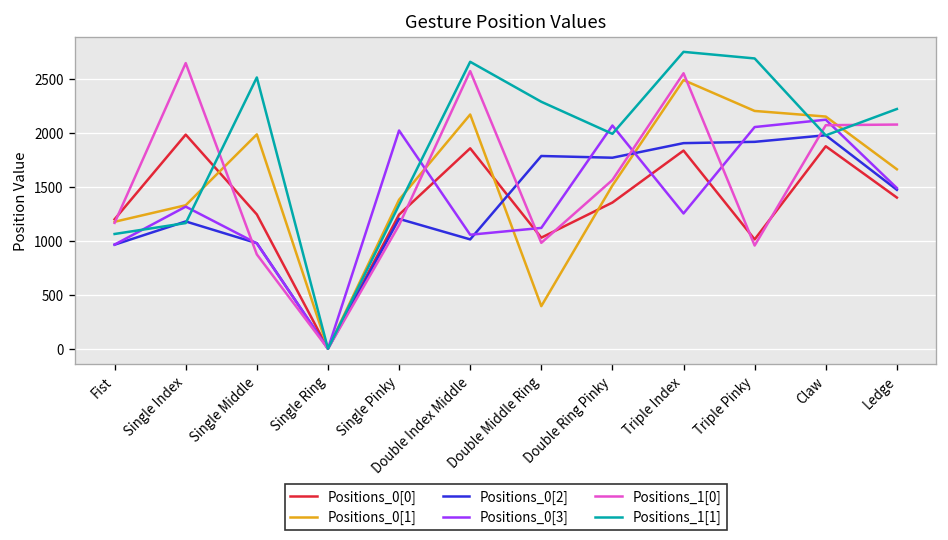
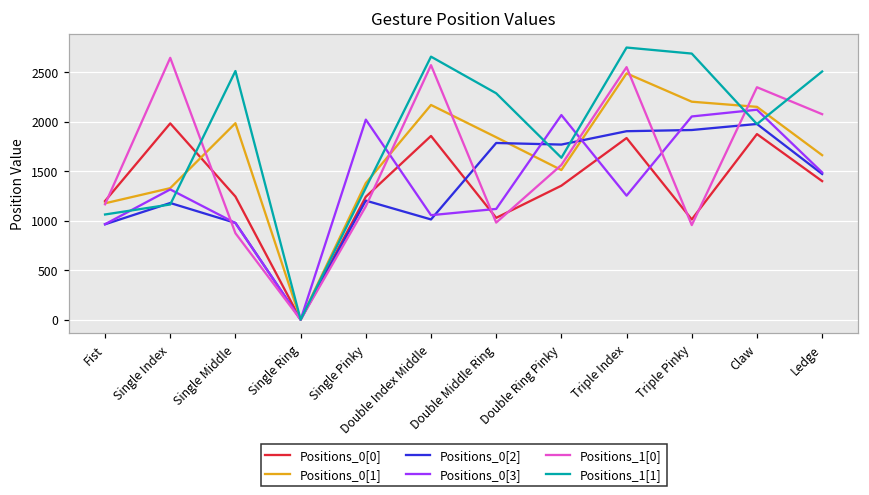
  {
    "Positions_0[0]": {
      "Single Index": 2000,
      "Single Middle": 1200,
      "Single Pinky": 1200,
      "Double Index Middle": 1900,
      "Double Middle Ring": 1000,
      "Double Ring Pinky": 1400,
      "Triple Index": 1800,
      "Triple Pinky": 1000,
      "Claw": 1900,
      "Ledge": 1400
    },
    "Positions_0[1]": {
      "Single Middle": 2000,
      "Single Pinky": 1400,
      "Double Index Middle": 2200,
-     "Double Middle Ring": 400,
+     "Double Middle Ring": 1800,
      "Double Ring Pinky": 1500,
      "Triple Index": 2500,
      "Triple Pinky": 2200,
      "Claw": 2100,
      "Ledge": 1700
    },
    "Positions_0[2]": {
      "Single Pinky": 1200,
      "Double Index Middle": 1000,
      "Double Middle Ring": 1800,
      "Double Ring Pinky": 1800,
      "Triple Index": 1900,
      "Triple Pinky": 1900
    },
    "Positions_0[3]": {
      "Single Pinky": 2000,
      "Double Index Middle": 1100,
      "Double Middle Ring": 1100,
      "Double Ring Pinky": 2100,
      "Triple Index": 1300,
      "Triple Pinky": 2100,
      "Claw": 2100
    },
    "Positions_1[0]": {
      "Single Index": 2600,
      "Single Middle": 900,
      "Single Pinky": 1100,
      "Double Index Middle": 2600,
      "Double Middle Ring": 1000,
      "Double Ring Pinky": 1600,
      "Triple Index": 2600,
      "Triple Pinky": 1000,
-     "Claw": 2100,
+     "Claw": 2300,
      "Ledge": 2100
    },
    "Positions_1[1]": {
      "Fist": 1100,
      "Single Middle": 2500,
      "Single Pinky": 1300,
      "Double Index Middle": 2700,
      "Double Middle Ring": 2300,
-     "Double Ring Pinky": 2000,
+     "Double Ring Pinky": 1600,
      "Triple Index": 2700,
      "Triple Pinky": 2700,
-     "Ledge": 2200
+     "Ledge": 2500
    }
  }
